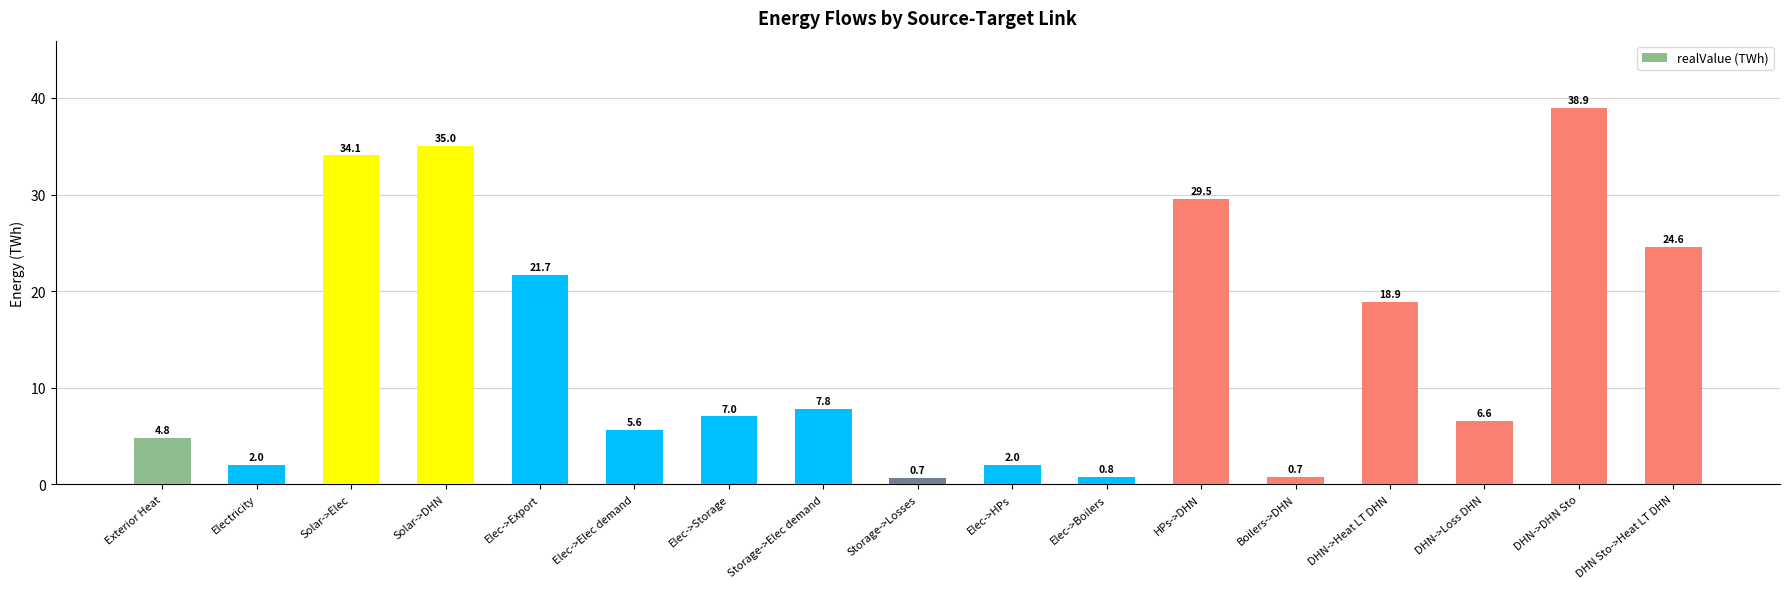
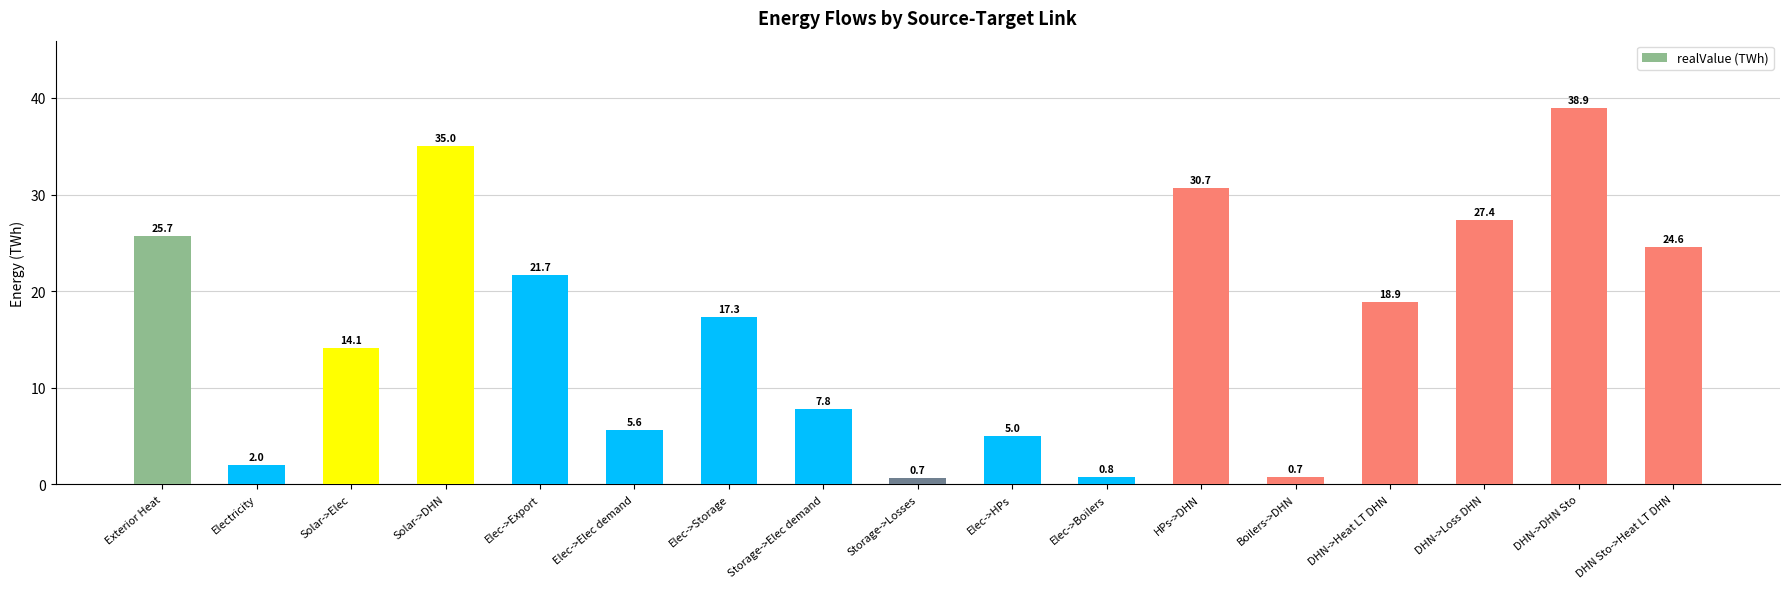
  {
-   "Exterior Heat": 4.8,
+   "Exterior Heat": 25.7,
    "Electricity": 2.0,
-   "Solar->Elec": 34.1,
+   "Solar->Elec": 14.1,
    "Solar->DHN": 35.0,
    "Elec->Export": 21.7,
    "Elec->Elec demand": 5.6,
-   "Elec->Storage": 7.0,
+   "Elec->Storage": 17.3,
    "Storage->Elec demand": 7.8,
    "Storage->Losses": 0.7,
-   "Elec->HPs": 2.0,
+   "Elec->HPs": 5.0,
    "Elec->Boilers": 0.8,
-   "HPs->DHN": 29.5,
+   "HPs->DHN": 30.7,
    "Boilers->DHN": 0.7,
    "DHN->Heat LT DHN": 18.9,
-   "DHN->Loss DHN": 6.6,
+   "DHN->Loss DHN": 27.4,
    "DHN->DHN Sto": 38.9,
    "DHN Sto->Heat LT DHN": 24.6
  }
